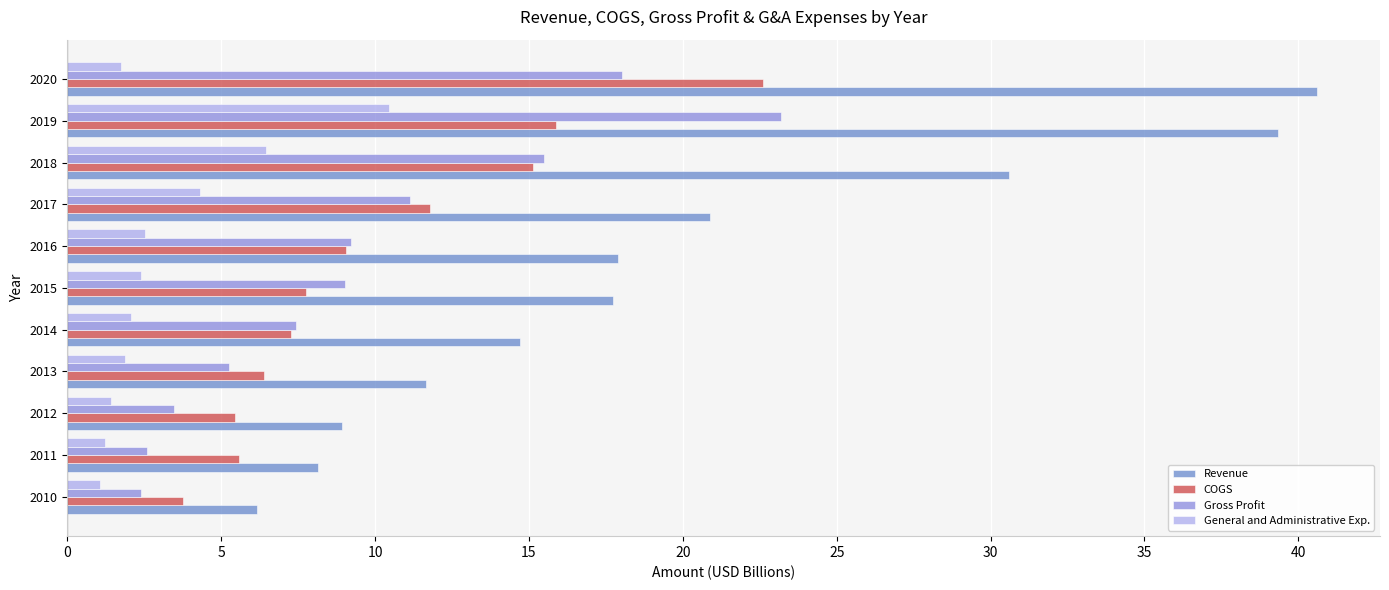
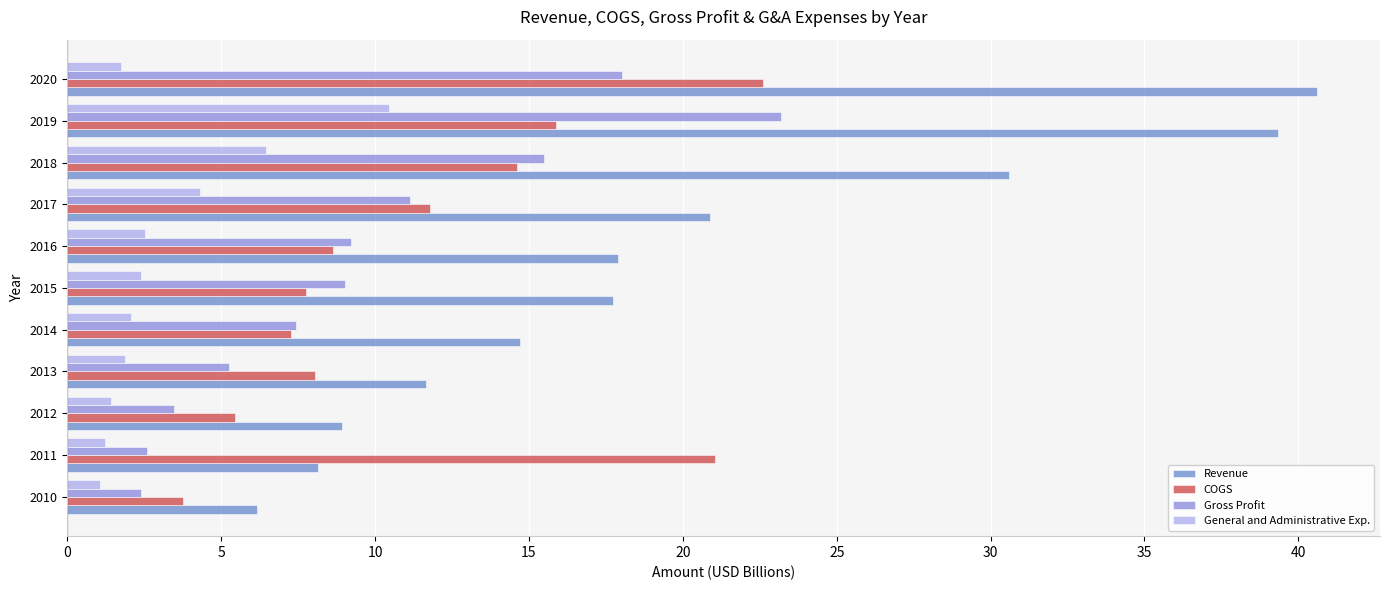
  {
    "COGS": {
      "2020": 22.6,
      "2019": 15.9,
-     "2018": 15.1,
+     "2018": 14.6,
      "2017": 11.8,
-     "2016": 9.1,
+     "2016": 8.6,
      "2015": 7.8,
      "2014": 7.3,
-     "2013": 6.4,
+     "2013": 8.0,
      "2012": 5.5,
-     "2011": 5.6,
+     "2011": 21.1,
      "2010": 3.8
    }
  }
